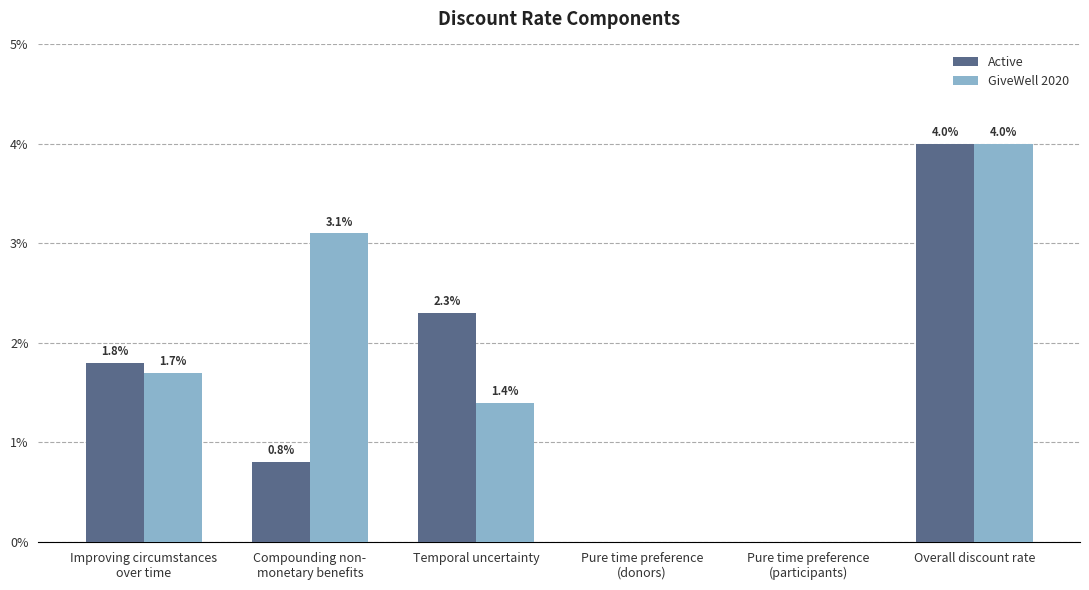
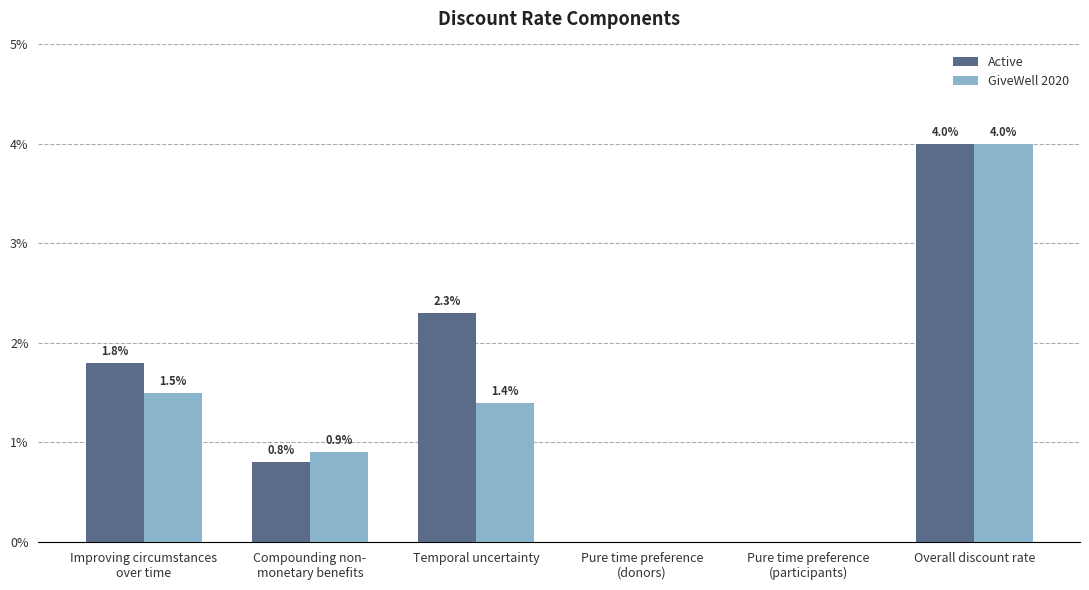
  {
    "Active": {
      "Improving circumstances over time": "1.8%",
      "Compounding non- monetary benefits": "0.8%",
      "Temporal uncertainty": "2.3%",
      "Overall discount rate": "4.0%"
    },
    "GiveWell 2020": {
-     "Improving circumstances over time": "1.7%",
-     "Compounding non- monetary benefits": "3.1%",
+     "Improving circumstances over time": "1.5%",
+     "Compounding non- monetary benefits": "0.9%",
      "Temporal uncertainty": "1.4%",
      "Overall discount rate": "4.0%"
    }
  }
